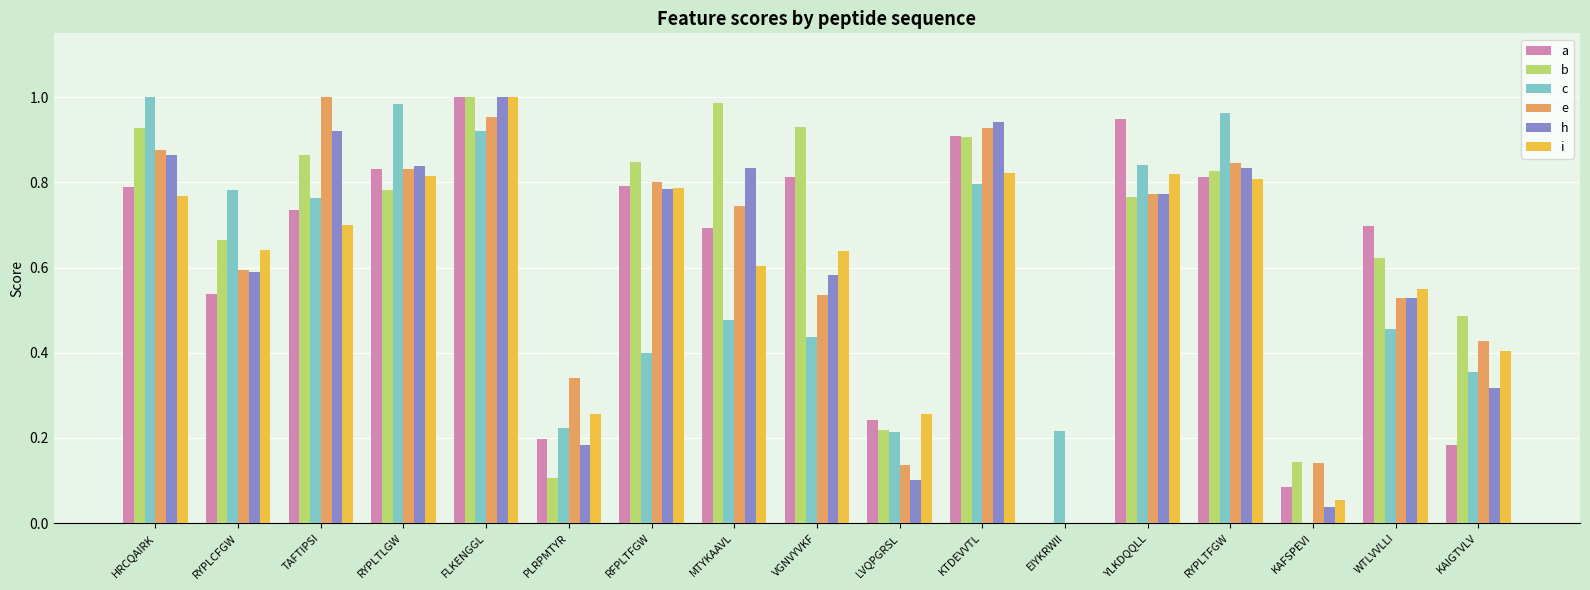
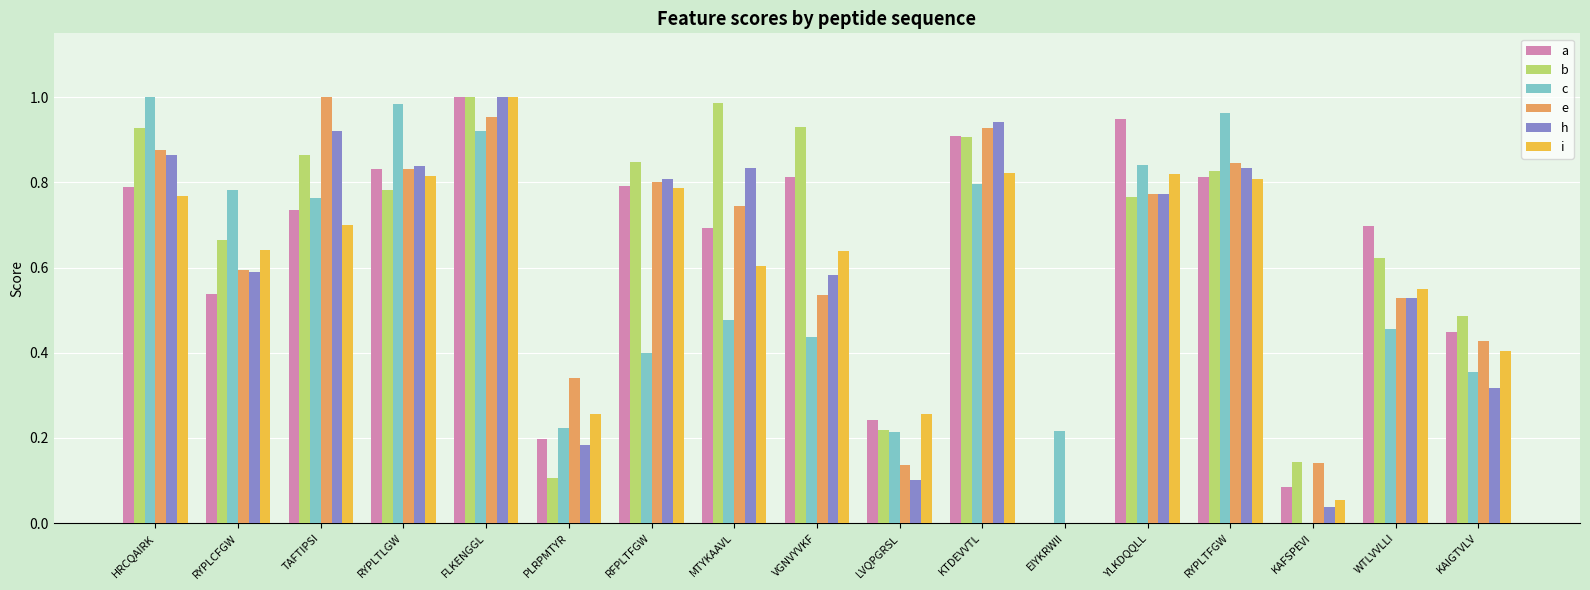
  {
    "a": {
      "HRCQAIRK": 0.79,
      "RYPLCFGW": 0.54,
      "TAFTIPSI": 0.74,
      "RYPLTLGW": 0.83,
      "FLKENGGL": 1.00,
      "PLRPMTYR": 0.20,
      "RFPLTFGW": 0.79,
      "MTYKAAVL": 0.69,
      "VGNVYVKF": 0.81,
      "LVQPGRSL": 0.24,
      "KTDEVVTL": 0.91,
      "EIYKRWII": 0.00,
      "YLKDQQLL": 0.95,
      "RYPLTFGW": 0.81,
      "KAFSPEVI": 0.09,
      "WTLVVLLI": 0.70,
-     "KAIGTVLV": 0.18
+     "KAIGTVLV": 0.45
    },
    "b": {
      "HRCQAIRK": 0.93,
      "RYPLCFGW": 0.66,
      "TAFTIPSI": 0.87,
      "RYPLTLGW": 0.78,
      "FLKENGGL": 1.00,
      "PLRPMTYR": 0.11,
      "RFPLTFGW": 0.85,
      "MTYKAAVL": 0.99,
      "VGNVYVKF": 0.93,
      "LVQPGRSL": 0.22,
      "KTDEVVTL": 0.91,
      "EIYKRWII": 0.00,
      "YLKDQQLL": 0.77,
      "RYPLTFGW": 0.83,
      "KAFSPEVI": 0.14,
      "WTLVVLLI": 0.62,
      "KAIGTVLV": 0.49
    },
    "c": {
      "HRCQAIRK": 1.00,
      "RYPLCFGW": 0.78,
      "TAFTIPSI": 0.76,
      "RYPLTLGW": 0.98,
      "FLKENGGL": 0.92,
      "PLRPMTYR": 0.22,
      "RFPLTFGW": 0.40,
      "MTYKAAVL": 0.48,
      "VGNVYVKF": 0.44,
      "LVQPGRSL": 0.21,
      "KTDEVVTL": 0.80,
      "EIYKRWII": 0.22,
      "YLKDQQLL": 0.84,
      "RYPLTFGW": 0.96,
      "KAFSPEVI": 0.00,
      "WTLVVLLI": 0.46,
      "KAIGTVLV": 0.35
    },
    "h": {
      "HRCQAIRK": 0.86,
      "RYPLCFGW": 0.59,
      "TAFTIPSI": 0.92,
      "RYPLTLGW": 0.84,
      "FLKENGGL": 1.00,
      "PLRPMTYR": 0.18,
-     "RFPLTFGW": 0.78,
+     "RFPLTFGW": 0.81,
      "MTYKAAVL": 0.83,
      "VGNVYVKF": 0.58,
      "LVQPGRSL": 0.10,
      "KTDEVVTL": 0.94,
      "EIYKRWII": 0.00,
      "YLKDQQLL": 0.77,
      "RYPLTFGW": 0.83,
      "KAFSPEVI": 0.04,
      "WTLVVLLI": 0.53,
      "KAIGTVLV": 0.32
    }
  }
